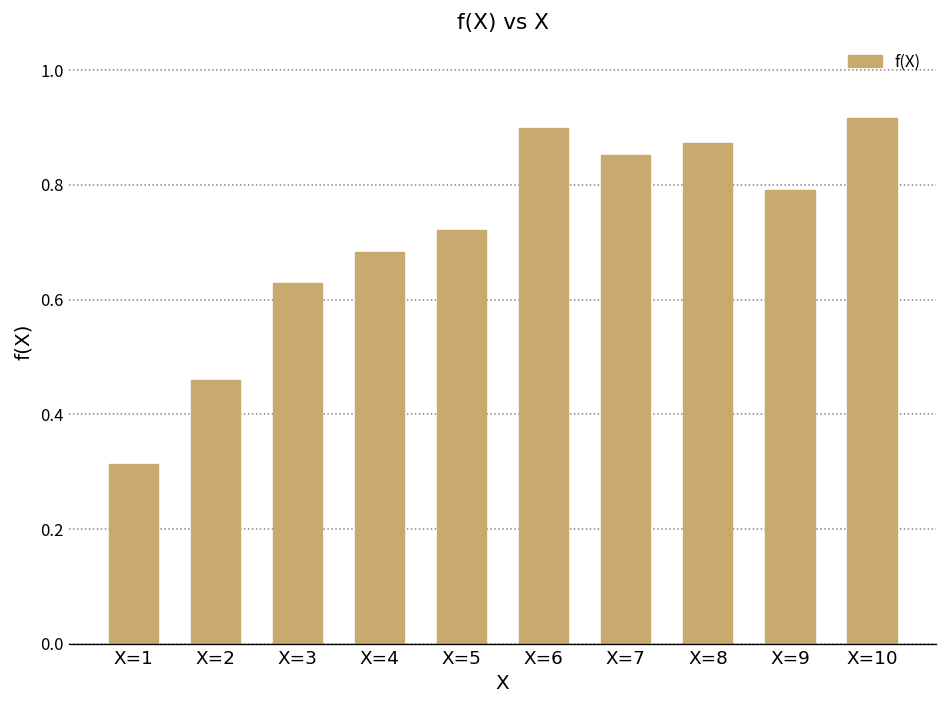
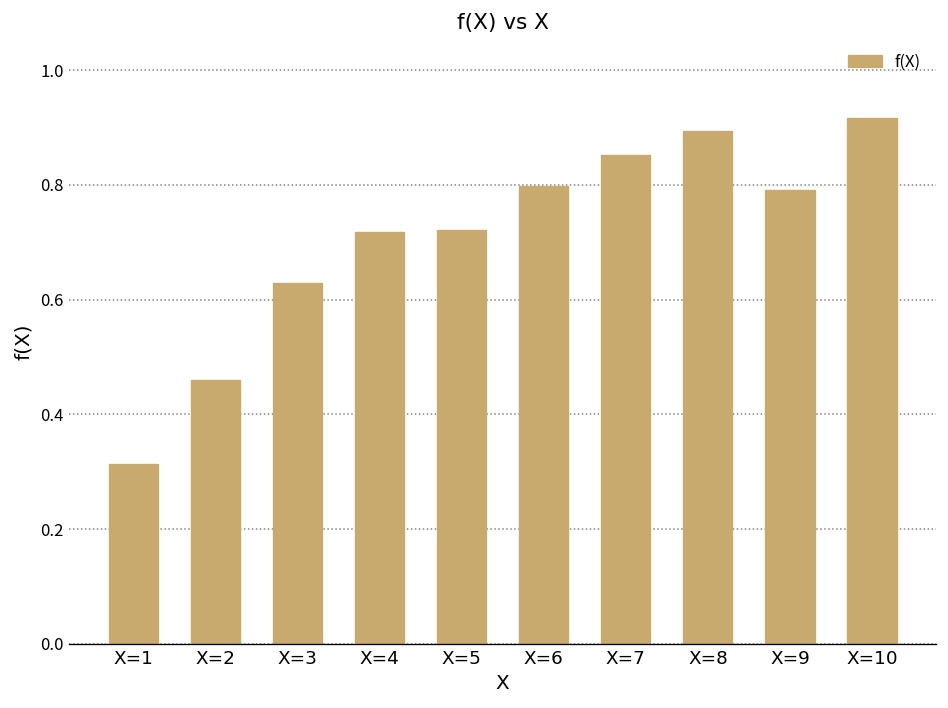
  {
    "X=1": 0.31,
    "X=2": 0.46,
    "X=3": 0.63,
-   "X=4": 0.68,
+   "X=4": 0.72,
    "X=5": 0.72,
-   "X=6": 0.90,
+   "X=6": 0.80,
    "X=7": 0.85,
-   "X=8": 0.87,
+   "X=8": 0.89,
    "X=9": 0.79,
    "X=10": 0.92
  }
